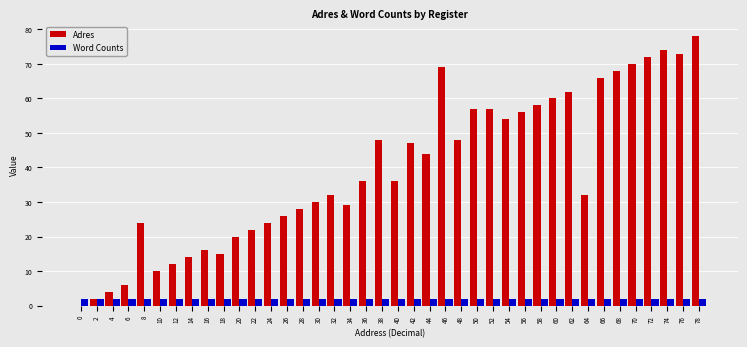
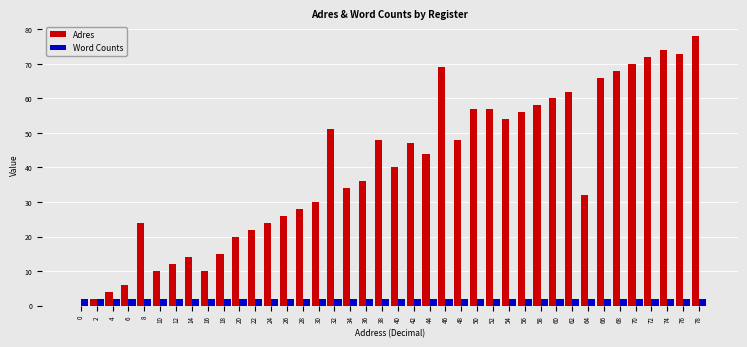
  {
    "Adres": {
      "0": 0,
      "2": 2,
      "4": 4,
      "6": 6,
      "8": 24,
      "10": 10,
      "12": 12,
      "14": 14,
-     "16": 16,
+     "16": 10,
      "18": 15,
      "20": 20,
      "22": 22,
      "24": 24,
      "26": 26,
      "28": 28,
      "30": 30,
-     "32": 32,
-     "34": 29,
+     "32": 51,
+     "34": 34,
      "36": 36,
      "38": 48,
-     "40": 36,
+     "40": 40,
      "42": 47,
      "44": 44,
      "46": 69,
      "48": 48,
      "50": 57,
      "52": 57,
      "54": 54,
      "56": 56,
      "58": 58,
      "60": 60,
      "62": 62,
      "64": 32,
      "66": 66,
      "68": 68,
      "70": 70,
      "72": 72,
      "74": 74,
      "76": 73,
      "78": 78
    },
    "Word Counts": {
      "0": 2,
      "2": 2,
      "4": 2,
      "6": 2,
      "8": 2,
      "10": 2,
      "12": 2,
      "14": 2,
      "16": 2,
      "18": 2,
      "20": 2,
      "22": 2,
      "24": 2,
      "26": 2,
      "28": 2,
      "30": 2,
      "32": 2,
      "34": 2,
      "36": 2,
      "38": 2,
      "40": 2,
      "42": 2,
      "44": 2,
      "46": 2,
      "48": 2,
      "50": 2,
      "52": 2,
      "54": 2,
      "56": 2,
      "58": 2,
      "60": 2,
      "62": 2,
      "64": 2,
      "66": 2,
      "68": 2,
      "70": 2,
      "72": 2,
      "74": 2,
      "76": 2,
      "78": 2
    }
  }
